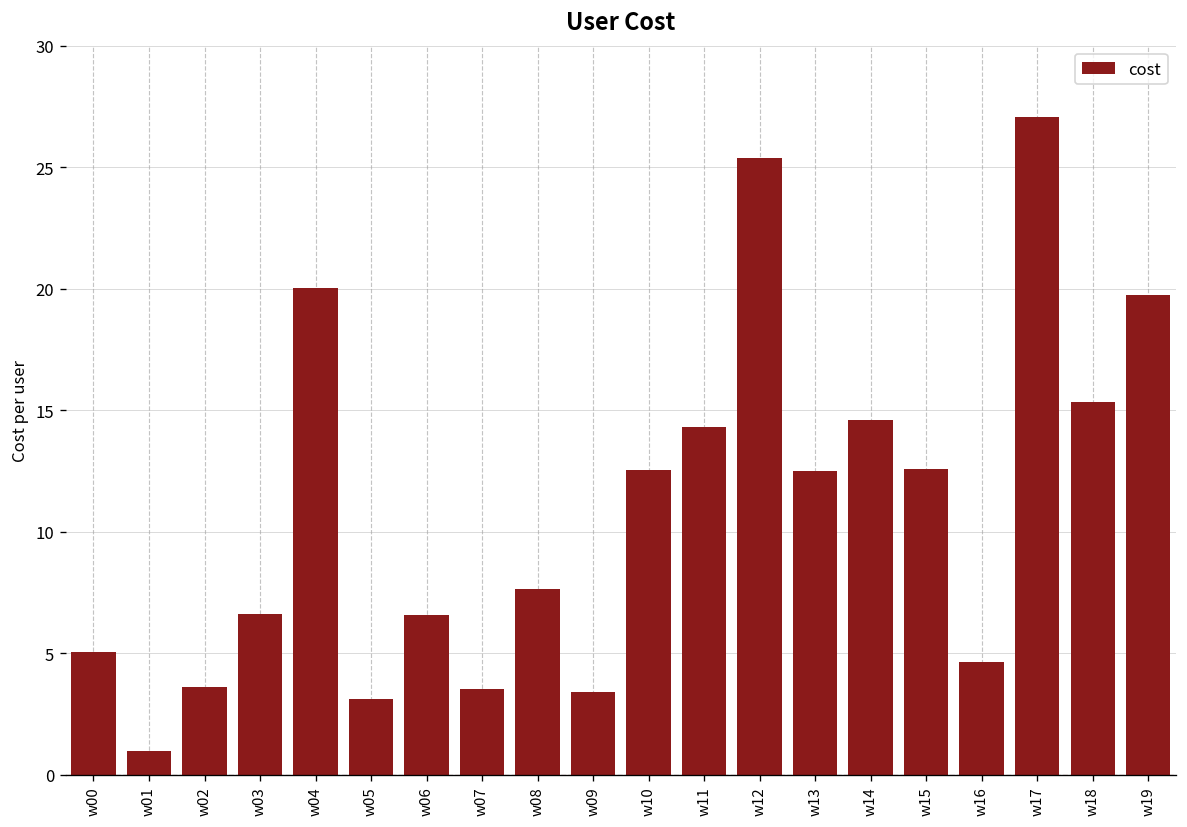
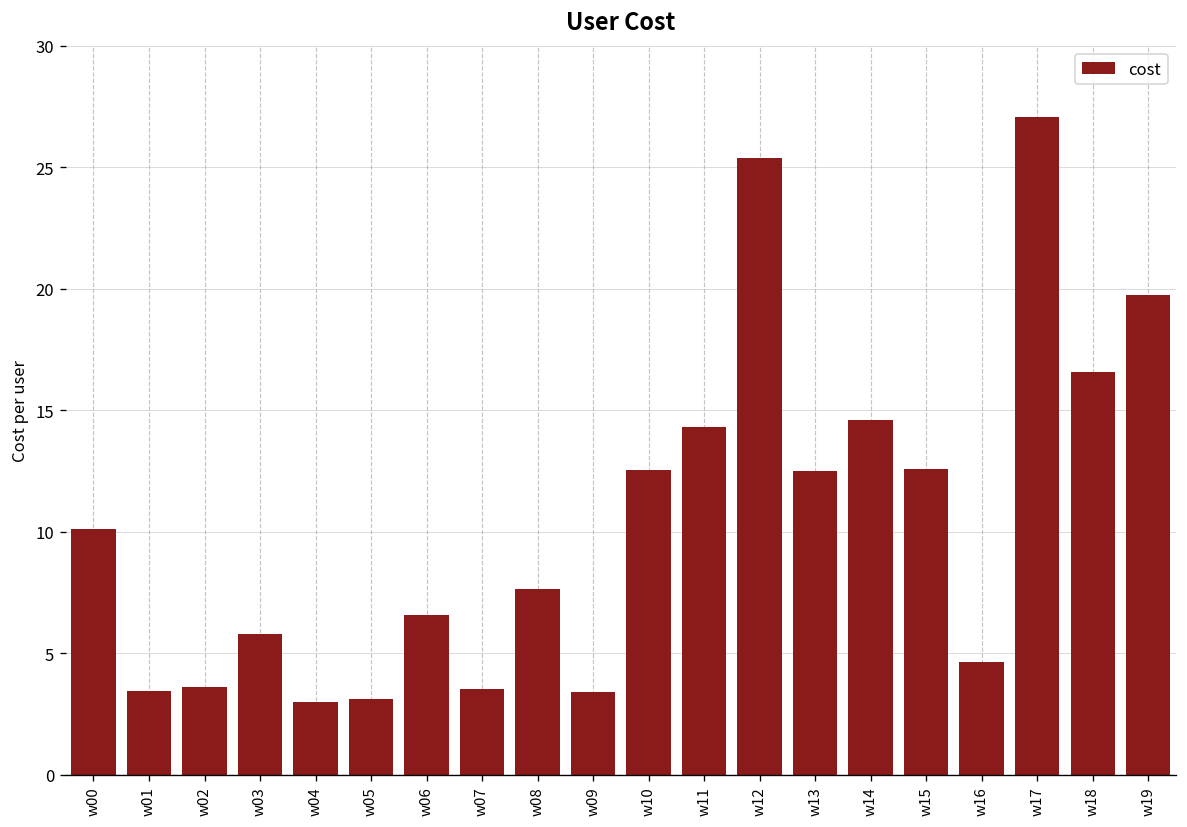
  {
-   "w00": 5.0,
-   "w01": 0.9,
+   "w00": 10.1,
+   "w01": 3.4,
    "w02": 3.6,
-   "w03": 6.6,
-   "w04": 20.0,
+   "w03": 5.8,
+   "w04": 3.0,
    "w05": 3.1,
    "w06": 6.6,
    "w07": 3.5,
    "w08": 7.6,
    "w09": 3.4,
    "w10": 12.5,
    "w11": 14.3,
    "w12": 25.4,
    "w13": 12.5,
    "w14": 14.6,
    "w15": 12.6,
    "w16": 4.6,
    "w17": 27.1,
-   "w18": 15.3,
+   "w18": 16.6,
    "w19": 19.7
  }
